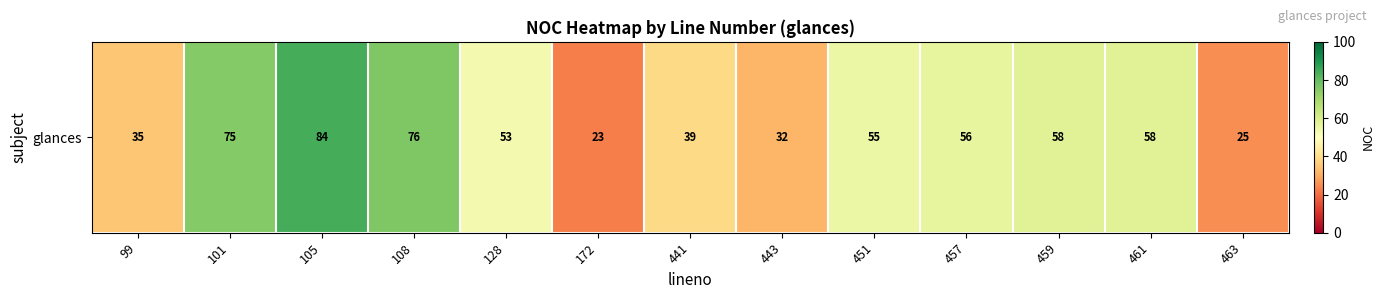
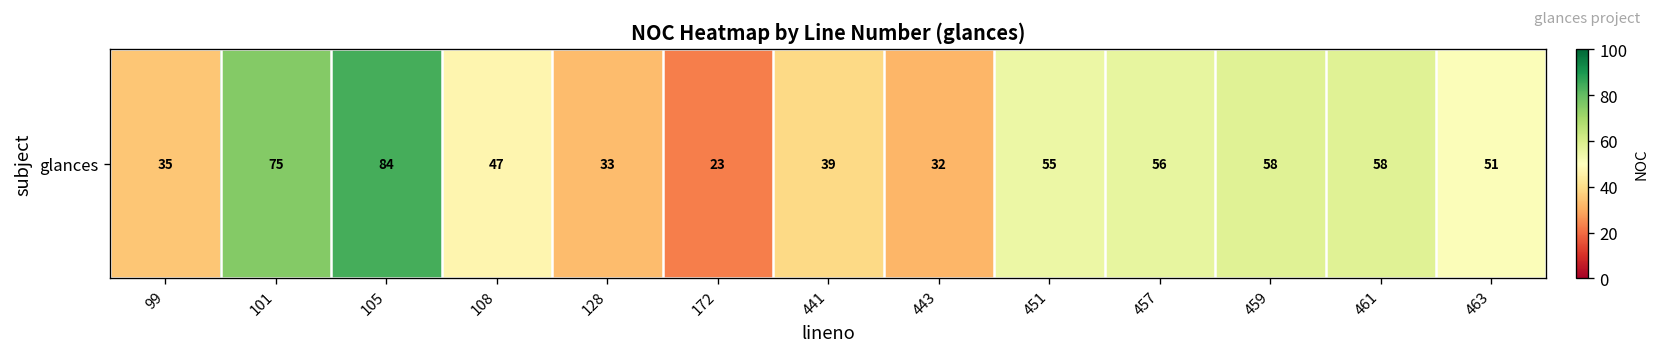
  {
    "glances": {
      "99": 35,
      "101": 75,
      "105": 84,
-     "108": 76,
-     "128": 53,
+     "108": 47,
+     "128": 33,
      "172": 23,
      "441": 39,
      "443": 32,
      "451": 55,
      "457": 56,
      "459": 58,
      "461": 58,
-     "463": 25
+     "463": 51
    }
  }
